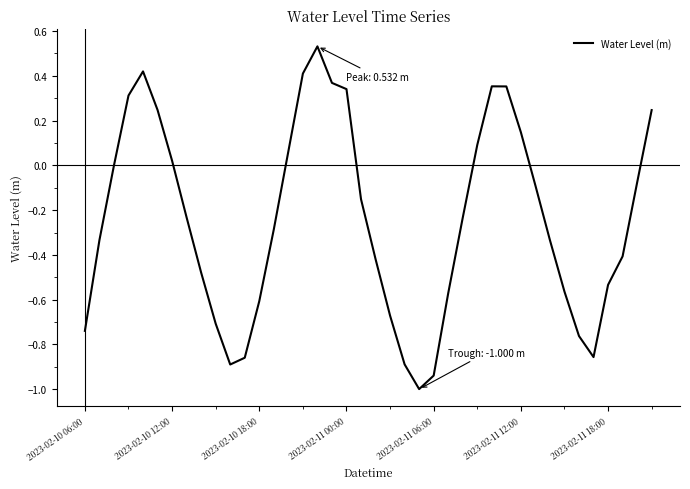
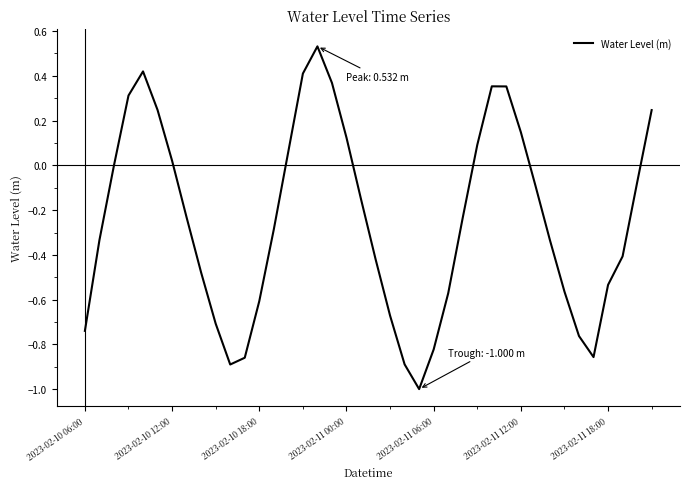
  {
    "2023-02-10 06:00": -0.74,
    "2023-02-10 12:00": 0.02,
    "2023-02-10 18:00": -0.61,
-   "2023-02-11 00:00": 0.34,
-   "2023-02-11 06:00": -0.94,
+   "2023-02-11 00:00": 0.12,
+   "2023-02-11 06:00": -0.82,
    "2023-02-11 12:00": 0.15,
    "2023-02-11 18:00": -0.53
  }
